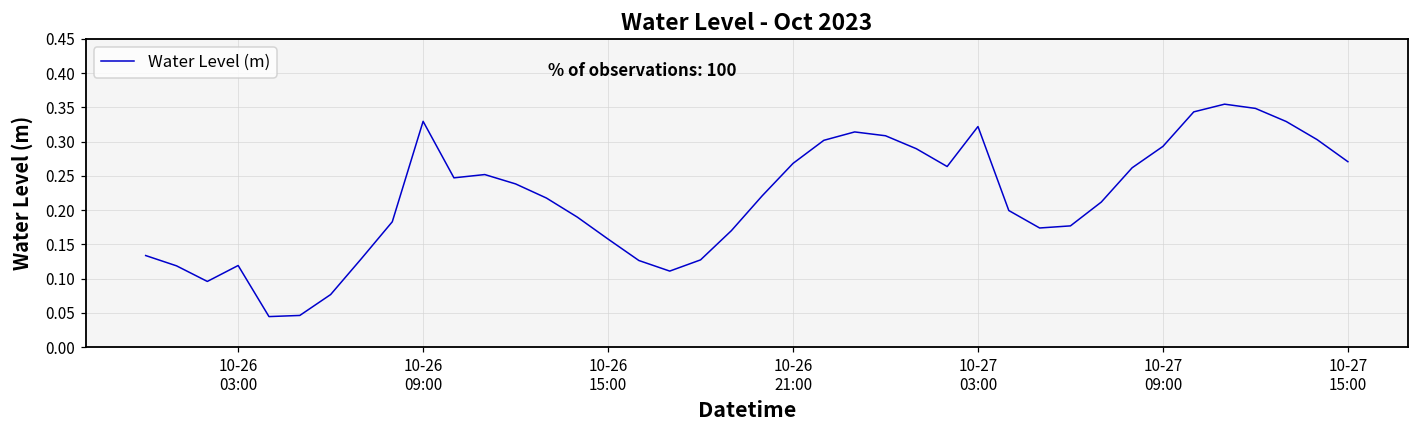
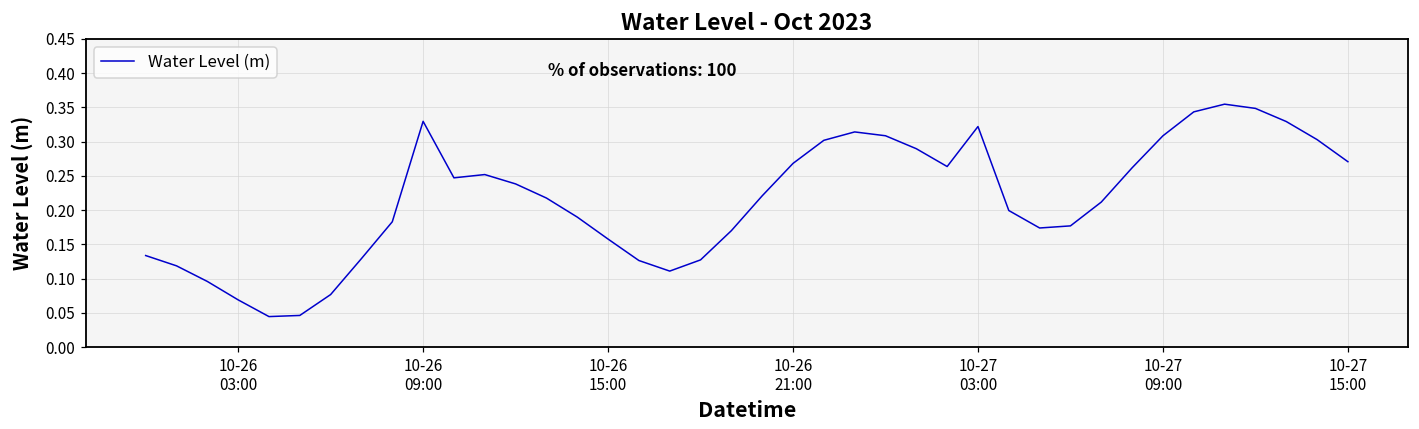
  {
-   "10-26 03:00": 0.12,
+   "10-26 03:00": 0.07,
    "10-26 09:00": 0.33,
    "10-26 15:00": 0.16,
    "10-26 21:00": 0.27,
    "10-27 03:00": 0.32,
-   "10-27 09:00": 0.29,
+   "10-27 09:00": 0.31,
    "10-27 15:00": 0.27
  }
